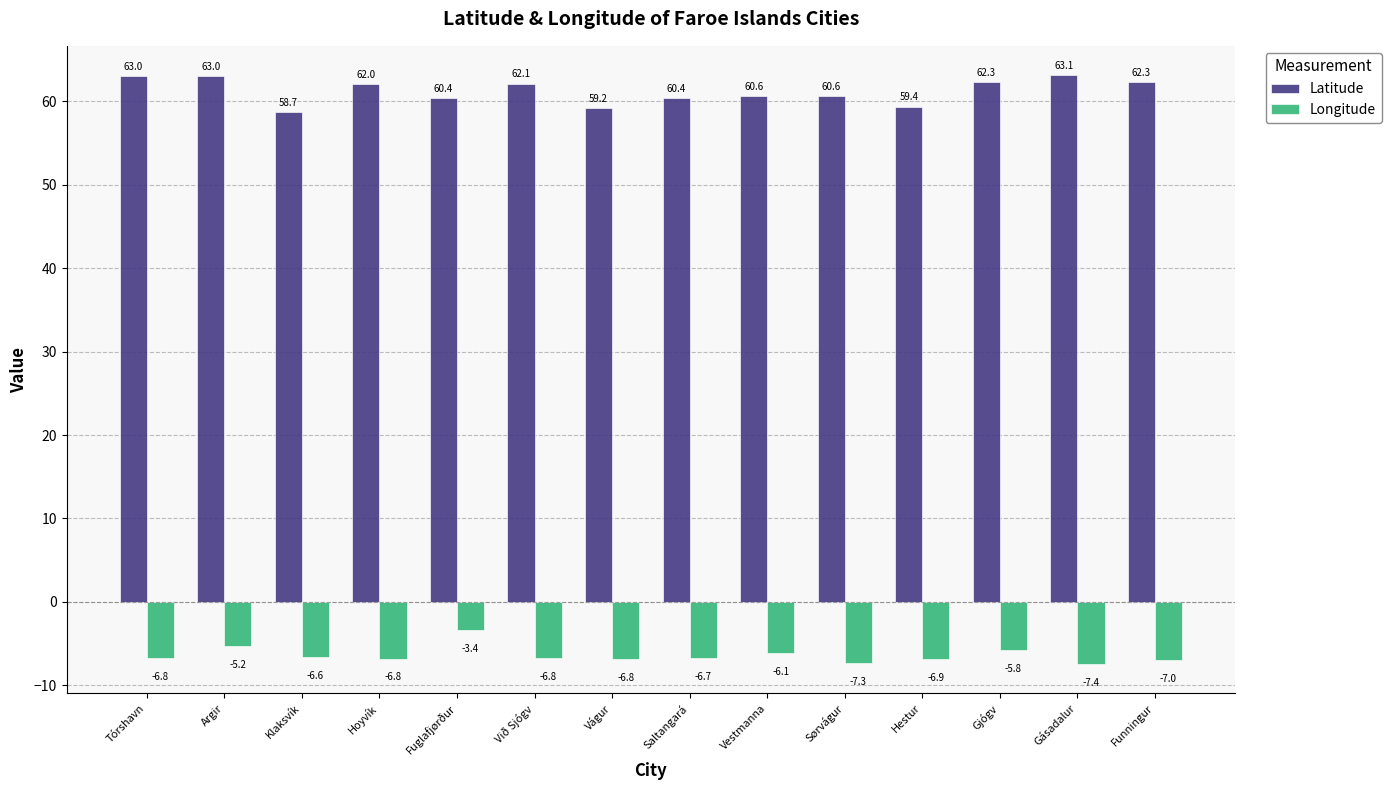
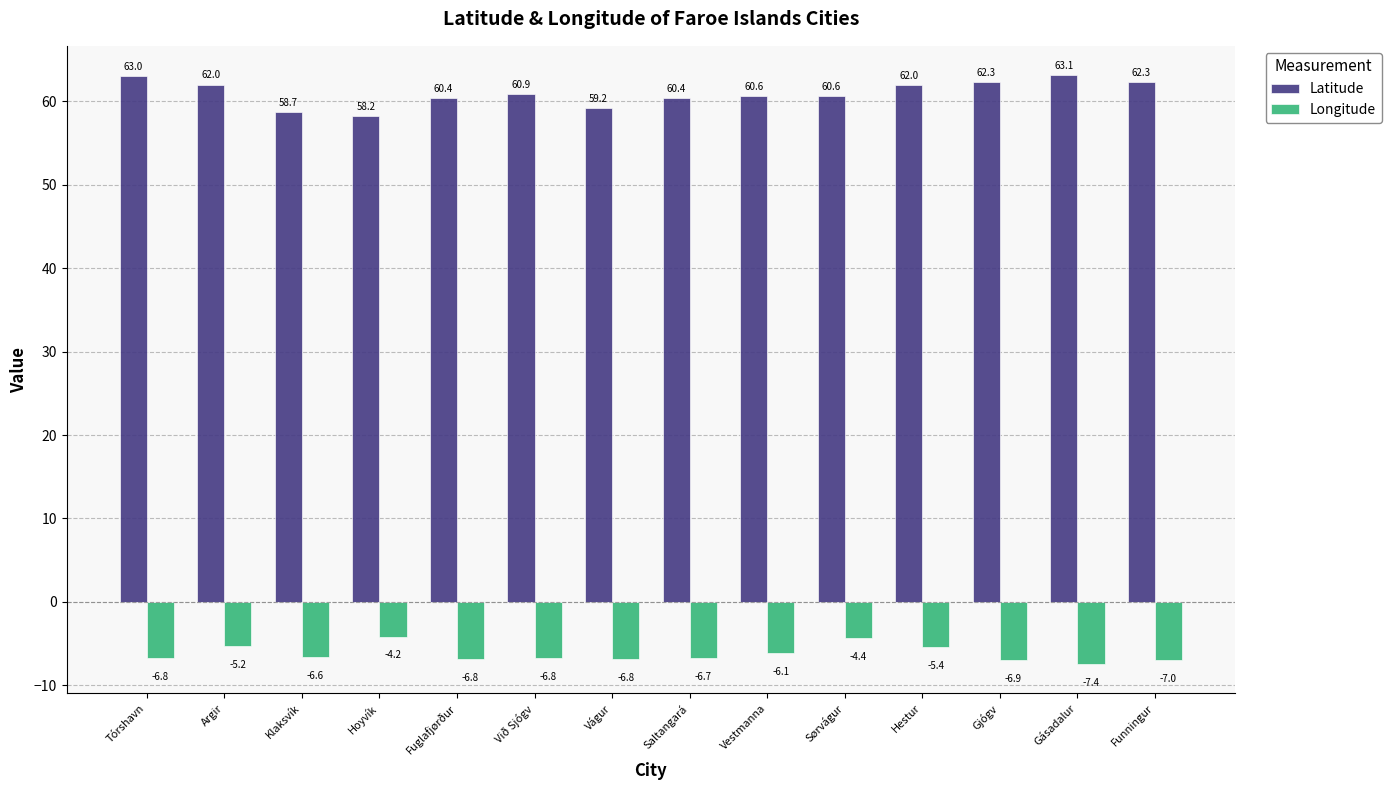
  {
    "Latitude": {
      "Tórshavn": 63.0,
-     "Argir": 63.0,
+     "Argir": 62.0,
      "Klaksvík": 58.7,
-     "Hoyvík": 62.0,
+     "Hoyvík": 58.2,
      "Fuglafjørður": 60.4,
-     "Við Sjógv": 62.1,
+     "Við Sjógv": 60.9,
      "Vágur": 59.2,
      "Saltangará": 60.4,
      "Vestmanna": 60.6,
      "Sørvágur": 60.6,
-     "Hestur": 59.4,
+     "Hestur": 62.0,
      "Gjógv": 62.3,
      "Gásadalur": 63.1,
      "Funningur": 62.3
    },
    "Longitude": {
      "Tórshavn": -6.8,
      "Argir": -5.2,
      "Klaksvík": -6.6,
-     "Hoyvík": -6.8,
-     "Fuglafjørður": -3.4,
+     "Hoyvík": -4.2,
+     "Fuglafjørður": -6.8,
      "Við Sjógv": -6.8,
      "Vágur": -6.8,
      "Saltangará": -6.7,
      "Vestmanna": -6.1,
-     "Sørvágur": -7.3,
-     "Hestur": -6.9,
-     "Gjógv": -5.8,
+     "Sørvágur": -4.4,
+     "Hestur": -5.4,
+     "Gjógv": -6.9,
      "Gásadalur": -7.4,
      "Funningur": -7.0
    }
  }
